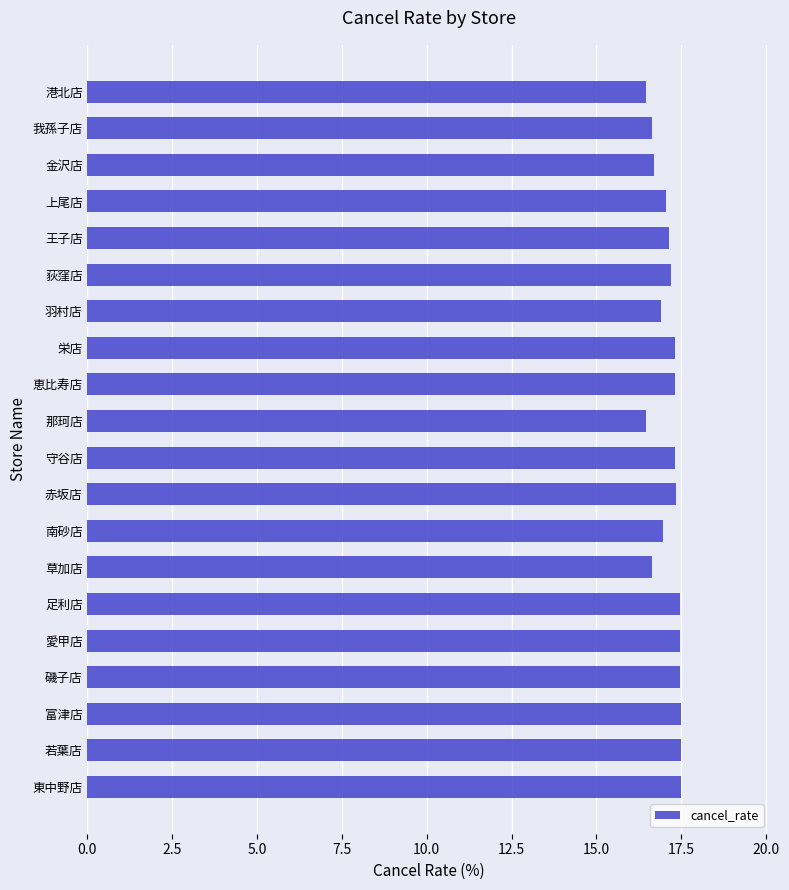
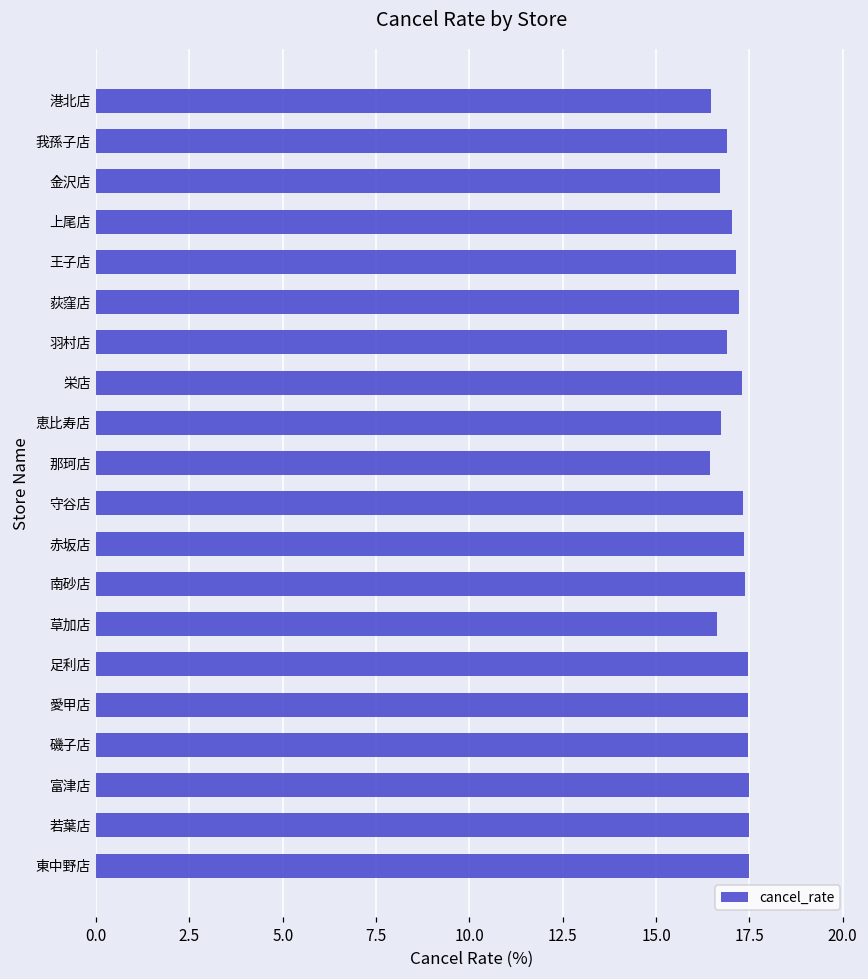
  {
    "港北店": 16.5,
-   "我孫子店": 16.6,
+   "我孫子店": 16.9,
    "金沢店": 16.7,
    "上尾店": 17.0,
    "王子店": 17.1,
    "荻窪店": 17.2,
    "羽村店": 16.9,
    "栄店": 17.3,
-   "恵比寿店": 17.3,
+   "恵比寿店": 16.7,
    "那珂店": 16.5,
    "守谷店": 17.3,
    "赤坂店": 17.4,
-   "南砂店": 17.0,
+   "南砂店": 17.4,
    "草加店": 16.6,
    "足利店": 17.5,
    "愛甲店": 17.5,
    "磯子店": 17.5,
    "富津店": 17.5,
    "若葉店": 17.5,
    "東中野店": 17.5
  }
